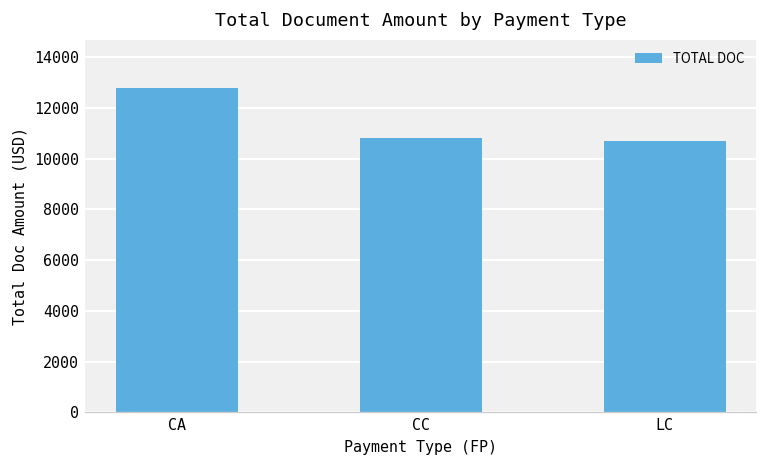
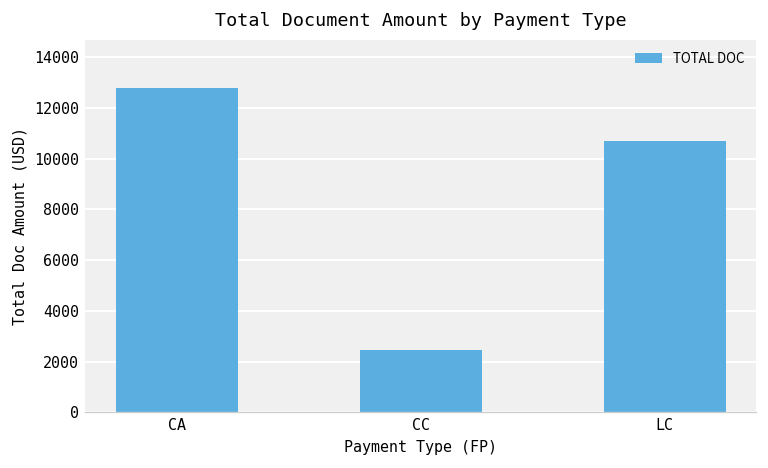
  {
    "CA": 12800,
-   "CC": 10800,
+   "CC": 2400,
    "LC": 10700
  }
